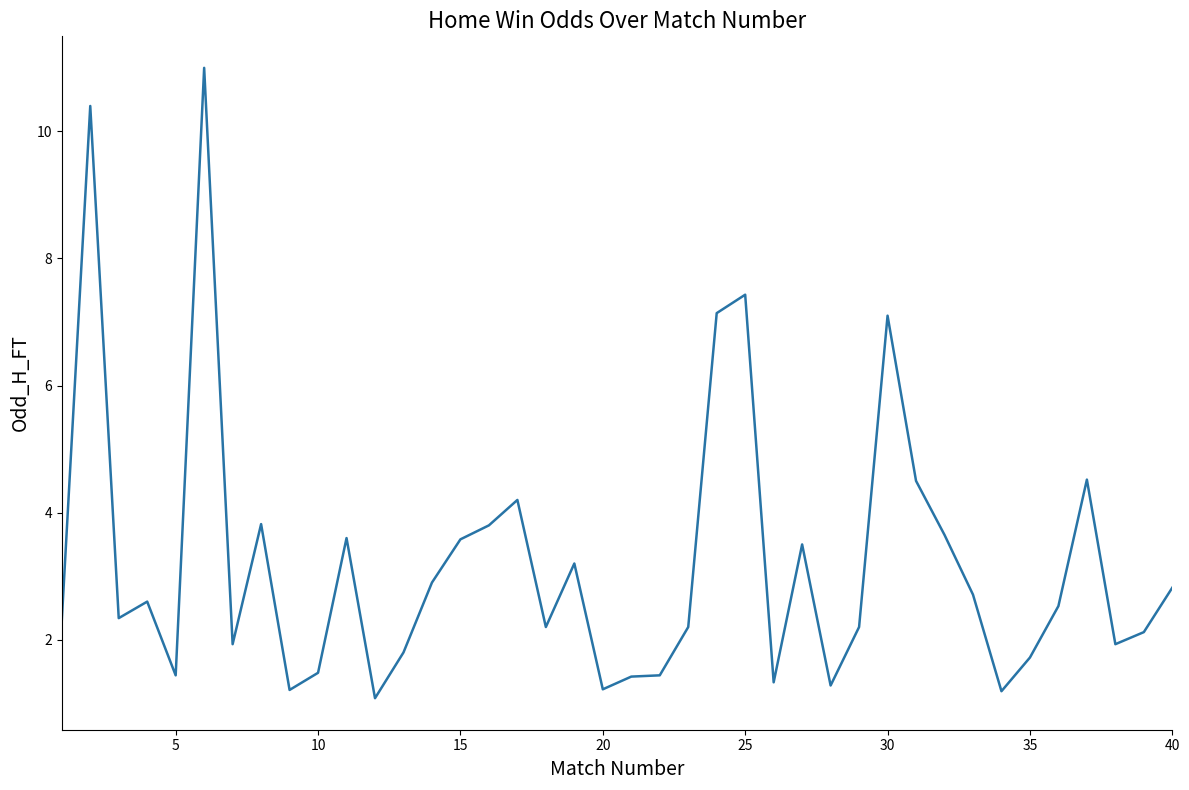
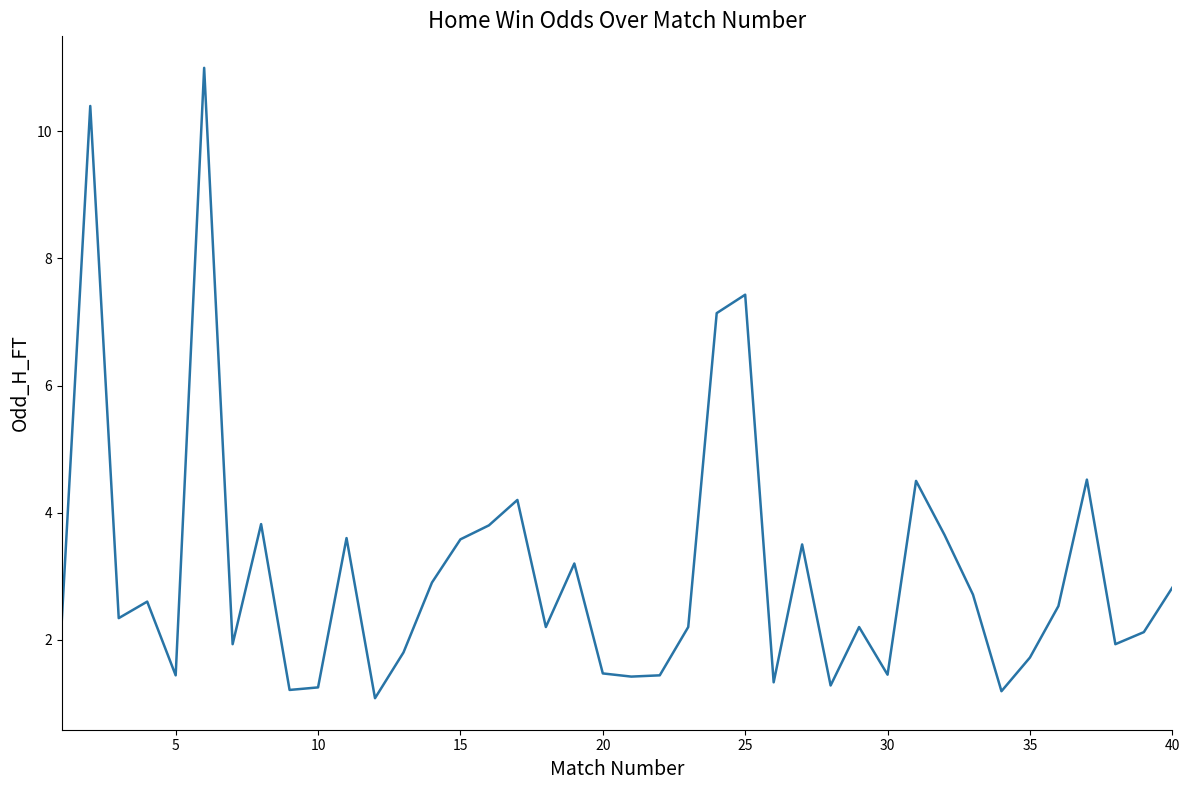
  {
    "5": 1.4,
-   "10": 1.5,
+   "10": 1.3,
    "15": 3.6,
-   "20": 1.2,
+   "20": 1.5,
    "25": 7.4,
-   "30": 7.1,
+   "30": 1.5,
    "35": 1.7,
    "40": 2.8
  }
